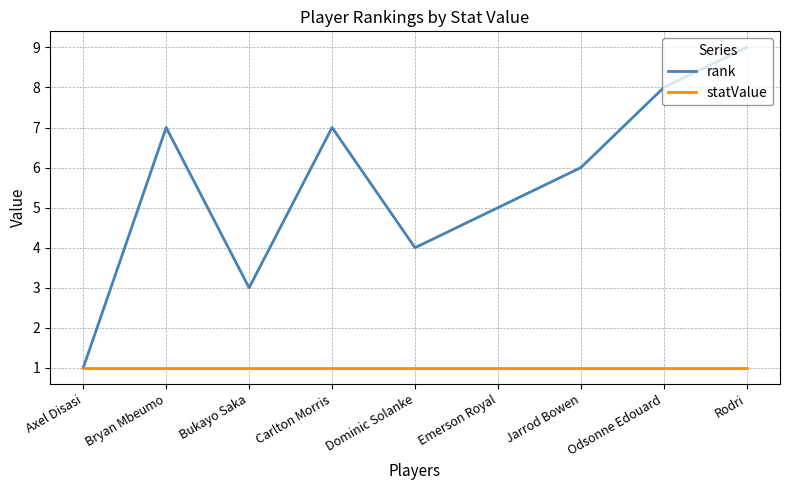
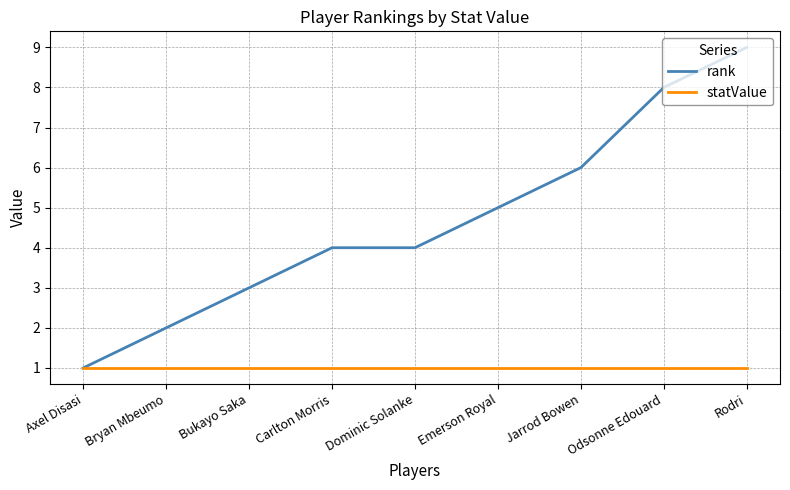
  {
    "rank": {
-     "Bryan Mbeumo": 7,
+     "Bryan Mbeumo": 2,
      "Bukayo Saka": 3,
-     "Carlton Morris": 7,
+     "Carlton Morris": 4,
      "Dominic Solanke": 4,
      "Emerson Royal": 5,
      "Jarrod Bowen": 6
    },
    "statValue": {
      "Bryan Mbeumo": 1,
      "Bukayo Saka": 1,
      "Carlton Morris": 1,
      "Dominic Solanke": 1,
      "Emerson Royal": 1,
      "Jarrod Bowen": 1,
      "Odsonne Edouard": 1,
      "Rodri": 1
    }
  }
